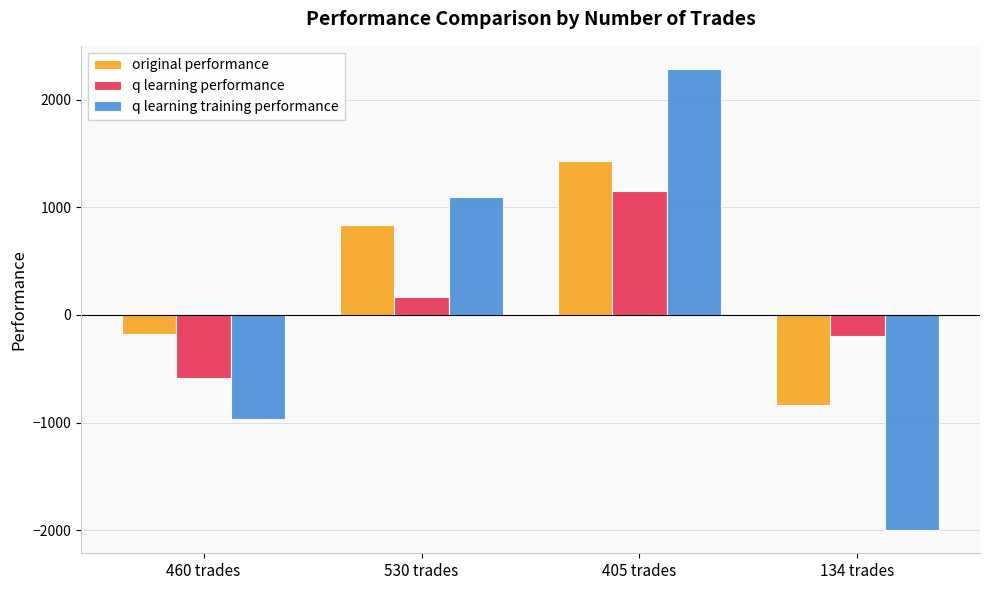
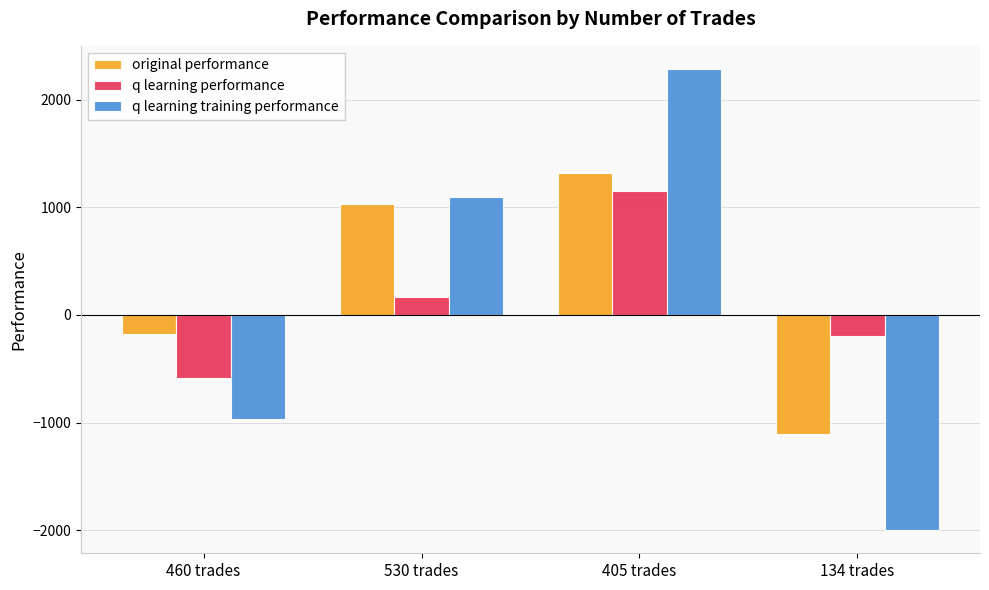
  {
    "original performance": {
      "460 trades": -180,
-     "530 trades": 840,
-     "405 trades": 1430,
-     "134 trades": -840
+     "530 trades": 1030,
+     "405 trades": 1320,
+     "134 trades": -1100
    },
    "q learning performance": {
      "460 trades": -590,
      "530 trades": 160,
      "405 trades": 1150,
      "134 trades": -190
    },
    "q learning training performance": {
      "460 trades": -970,
      "530 trades": 1090,
      "405 trades": 2290,
      "134 trades": -2000
    }
  }
